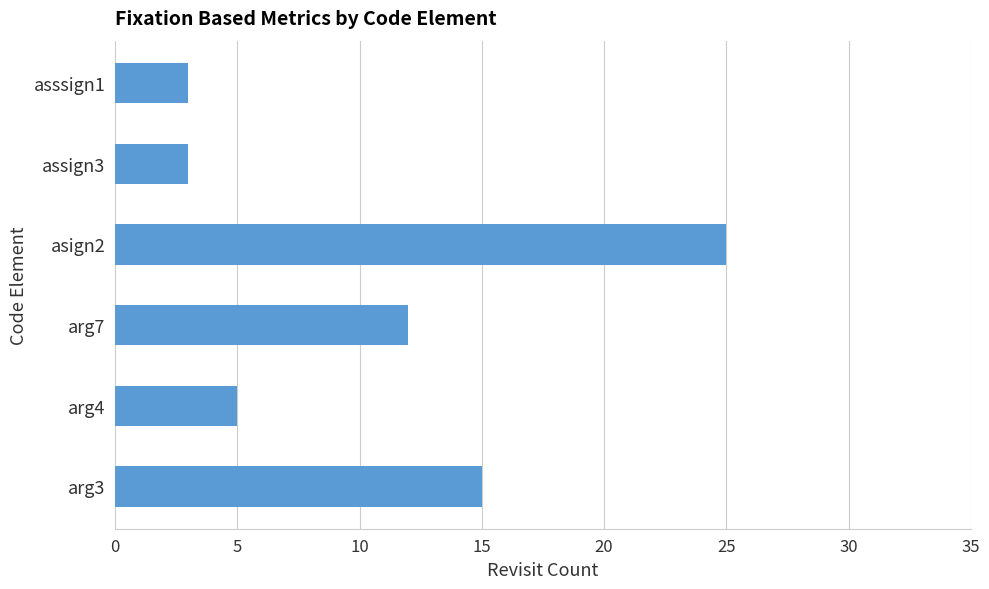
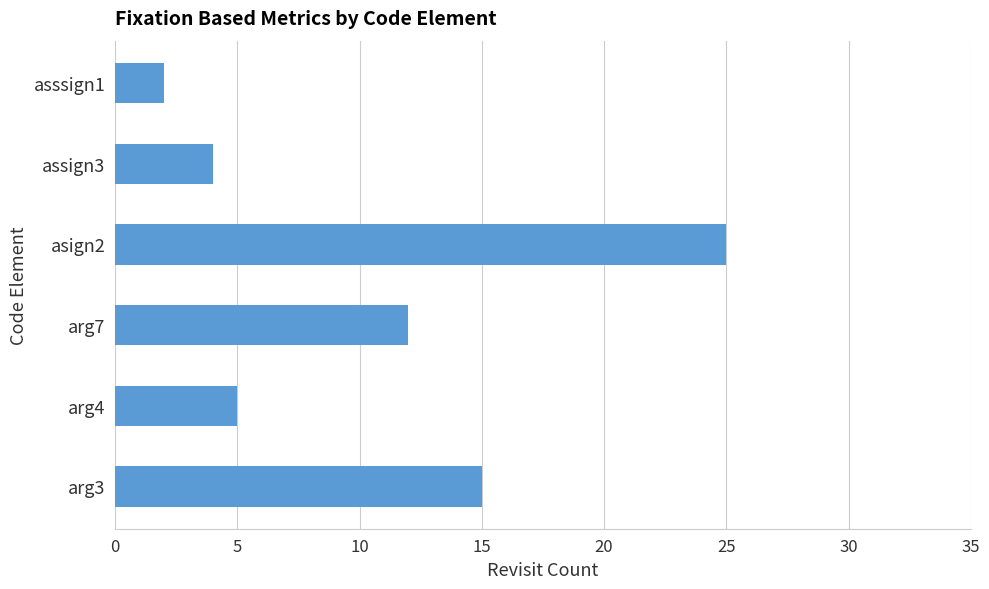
  {
-   "asssign1": 3,
-   "assign3": 3,
+   "asssign1": 2,
+   "assign3": 4,
    "asign2": 25,
    "arg7": 12,
    "arg4": 5,
    "arg3": 15
  }
